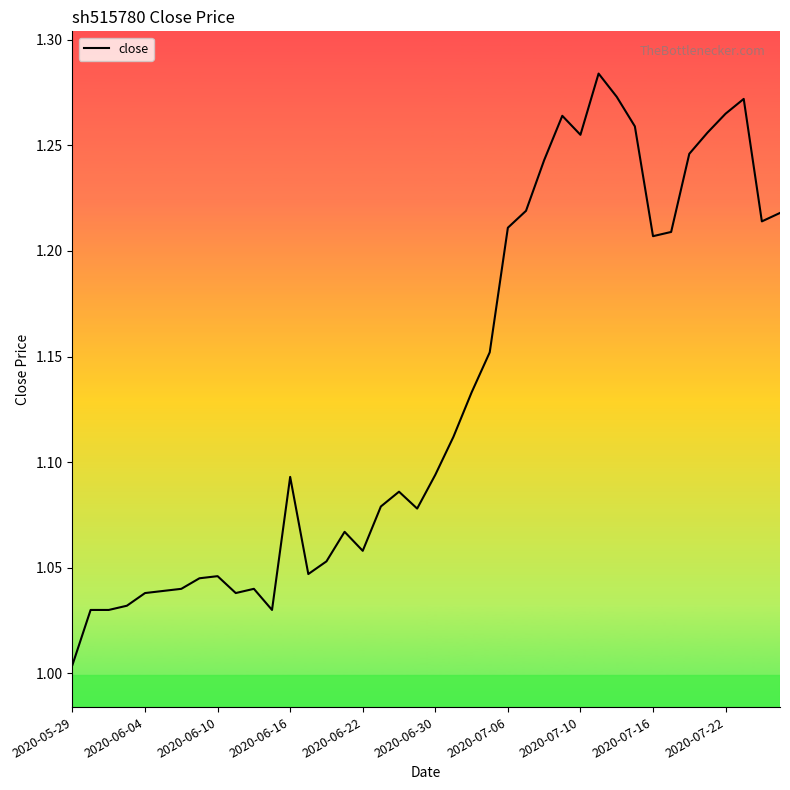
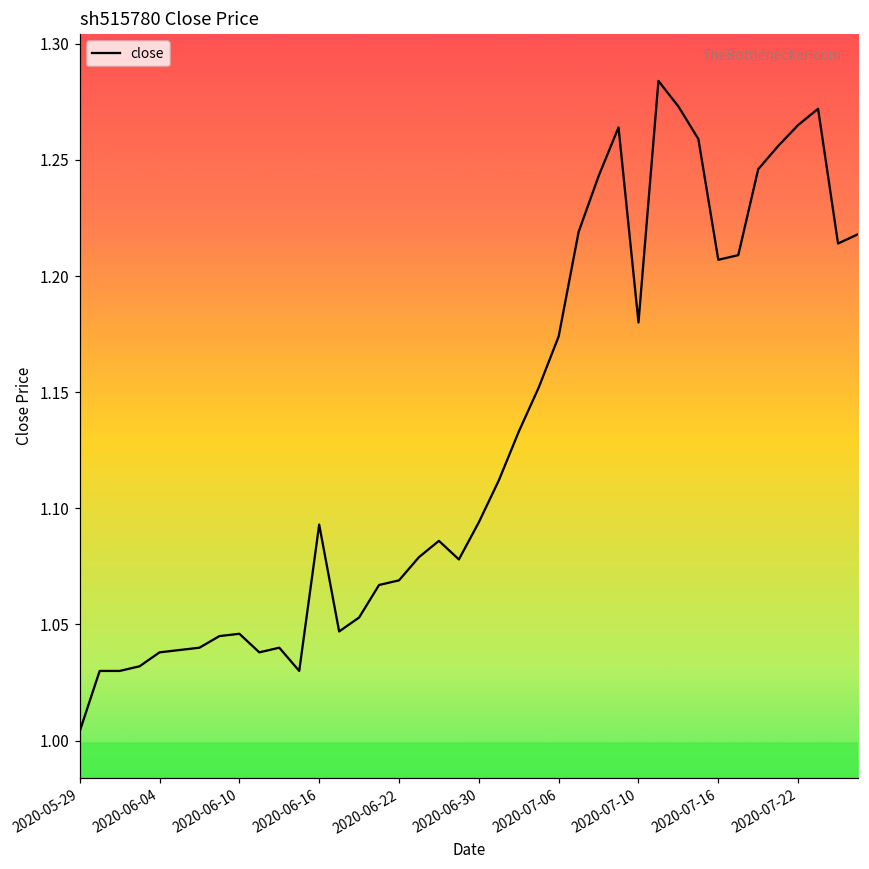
  {
    "2020-05-29": 1.004,
    "2020-06-04": 1.038,
    "2020-06-10": 1.046,
    "2020-06-16": 1.093,
-   "2020-06-22": 1.058,
+   "2020-06-22": 1.069,
    "2020-06-30": 1.094,
-   "2020-07-06": 1.211,
-   "2020-07-10": 1.255,
+   "2020-07-06": 1.174,
+   "2020-07-10": 1.180,
    "2020-07-16": 1.207,
    "2020-07-22": 1.265
  }
